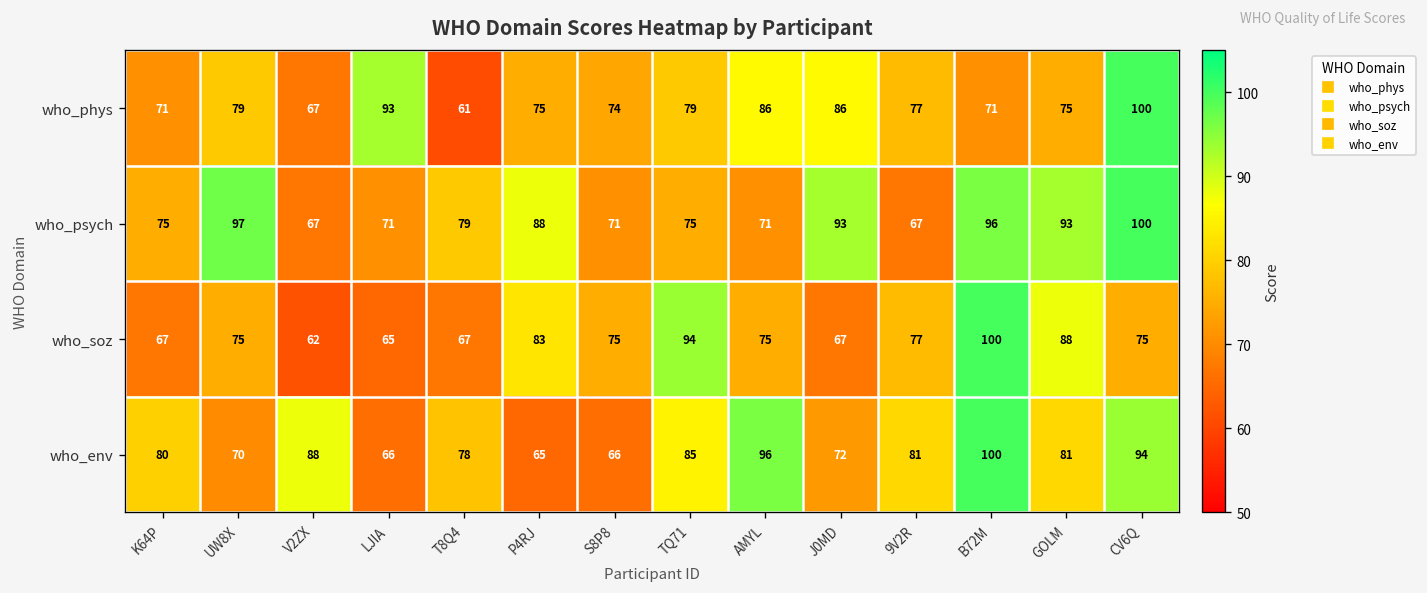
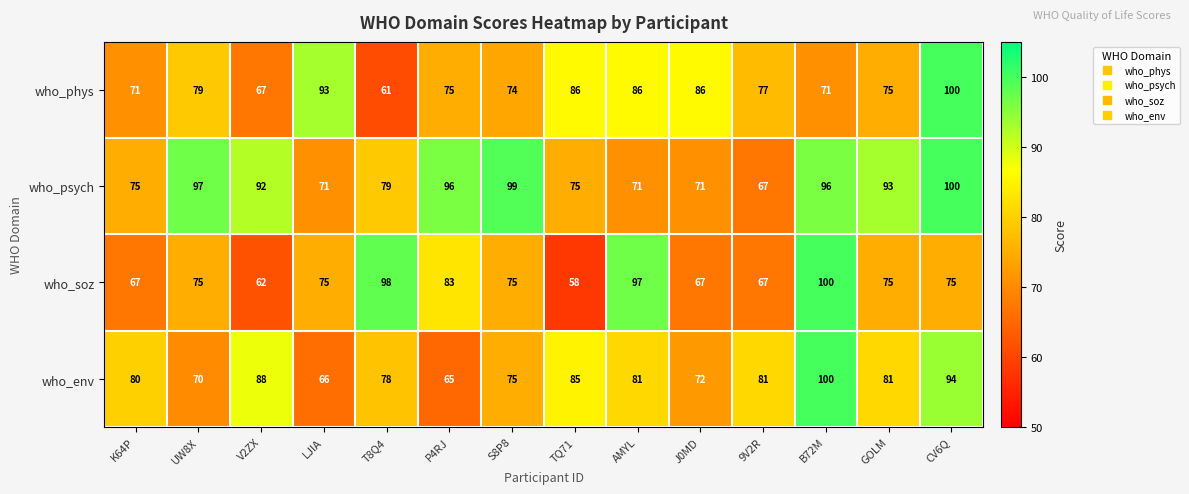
  {
    "who_phys": {
      "K64P": 71,
      "UW8X": 79,
      "V2ZX": 67,
      "LJIA": 93,
      "T8Q4": 61,
      "P4RJ": 75,
      "S8P8": 74,
-     "TQ71": 79,
+     "TQ71": 86,
      "AMYL": 86,
      "J0MD": 86,
      "9V2R": 77,
      "B72M": 71,
      "GOLM": 75,
      "CV6Q": 100
    },
    "who_psych": {
      "K64P": 75,
      "UW8X": 97,
-     "V2ZX": 67,
+     "V2ZX": 92,
      "LJIA": 71,
      "T8Q4": 79,
-     "P4RJ": 88,
-     "S8P8": 71,
+     "P4RJ": 96,
+     "S8P8": 99,
      "TQ71": 75,
      "AMYL": 71,
-     "J0MD": 93,
+     "J0MD": 71,
      "9V2R": 67,
      "B72M": 96,
      "GOLM": 93,
      "CV6Q": 100
    },
    "who_soz": {
      "K64P": 67,
      "UW8X": 75,
      "V2ZX": 62,
-     "LJIA": 65,
-     "T8Q4": 67,
+     "LJIA": 75,
+     "T8Q4": 98,
      "P4RJ": 83,
      "S8P8": 75,
-     "TQ71": 94,
-     "AMYL": 75,
+     "TQ71": 58,
+     "AMYL": 97,
      "J0MD": 67,
-     "9V2R": 77,
+     "9V2R": 67,
      "B72M": 100,
-     "GOLM": 88,
+     "GOLM": 75,
      "CV6Q": 75
    },
    "who_env": {
      "K64P": 80,
      "UW8X": 70,
      "V2ZX": 88,
      "LJIA": 66,
      "T8Q4": 78,
      "P4RJ": 65,
-     "S8P8": 66,
+     "S8P8": 75,
      "TQ71": 85,
-     "AMYL": 96,
+     "AMYL": 81,
      "J0MD": 72,
      "9V2R": 81,
      "B72M": 100,
      "GOLM": 81,
      "CV6Q": 94
    }
  }
